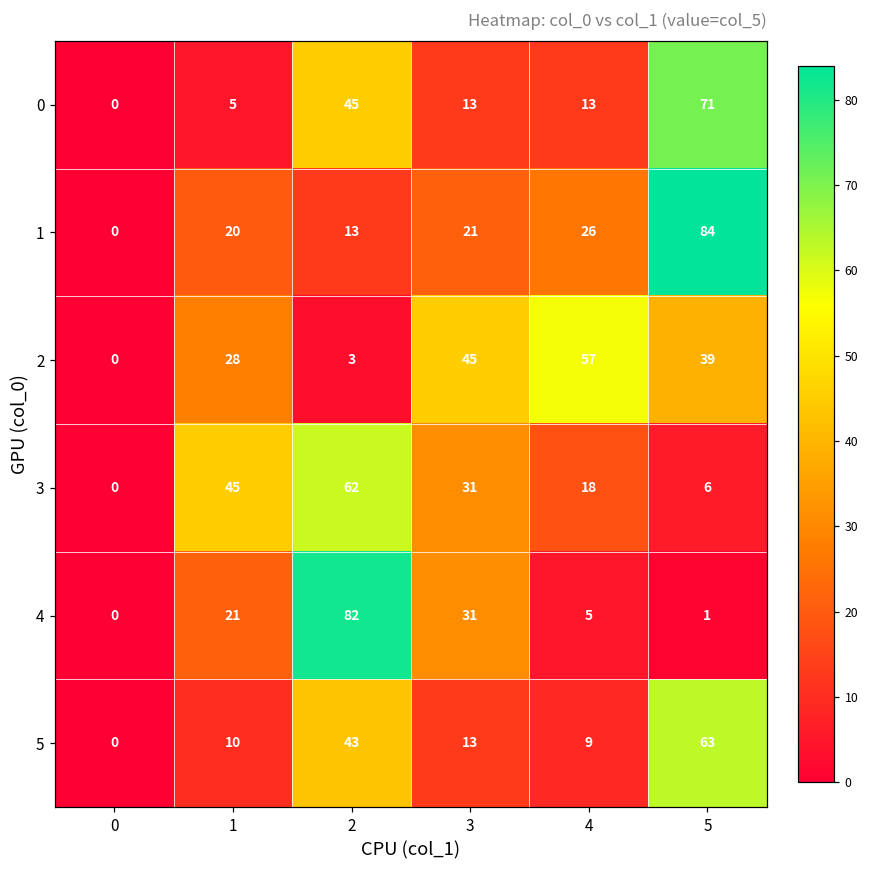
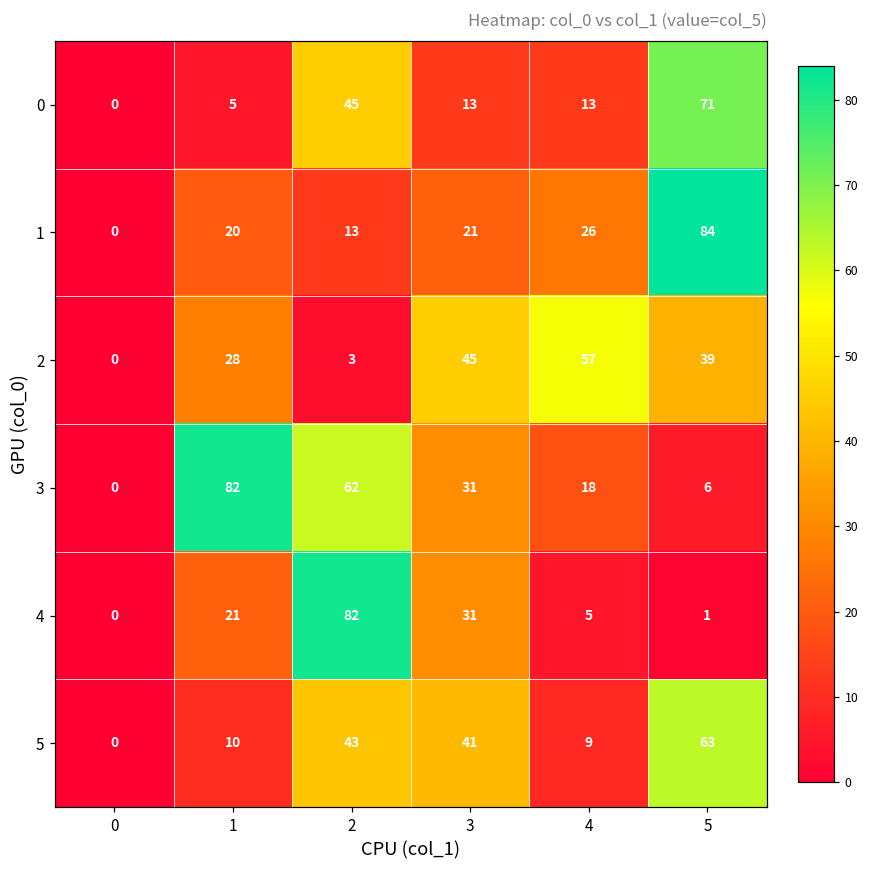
  {
    "0": {
      "0": 0,
      "1": 5,
      "2": 45,
      "3": 13,
      "4": 13,
      "5": 71
    },
    "1": {
      "0": 0,
      "1": 20,
      "2": 13,
      "3": 21,
      "4": 26,
      "5": 84
    },
    "2": {
      "0": 0,
      "1": 28,
      "2": 3,
      "3": 45,
      "4": 57,
      "5": 39
    },
    "3": {
      "0": 0,
-     "1": 45,
+     "1": 82,
      "2": 62,
      "3": 31,
      "4": 18,
      "5": 6
    },
    "4": {
      "0": 0,
      "1": 21,
      "2": 82,
      "3": 31,
      "4": 5,
      "5": 1
    },
    "5": {
      "0": 0,
      "1": 10,
      "2": 43,
-     "3": 13,
+     "3": 41,
      "4": 9,
      "5": 63
    }
  }
